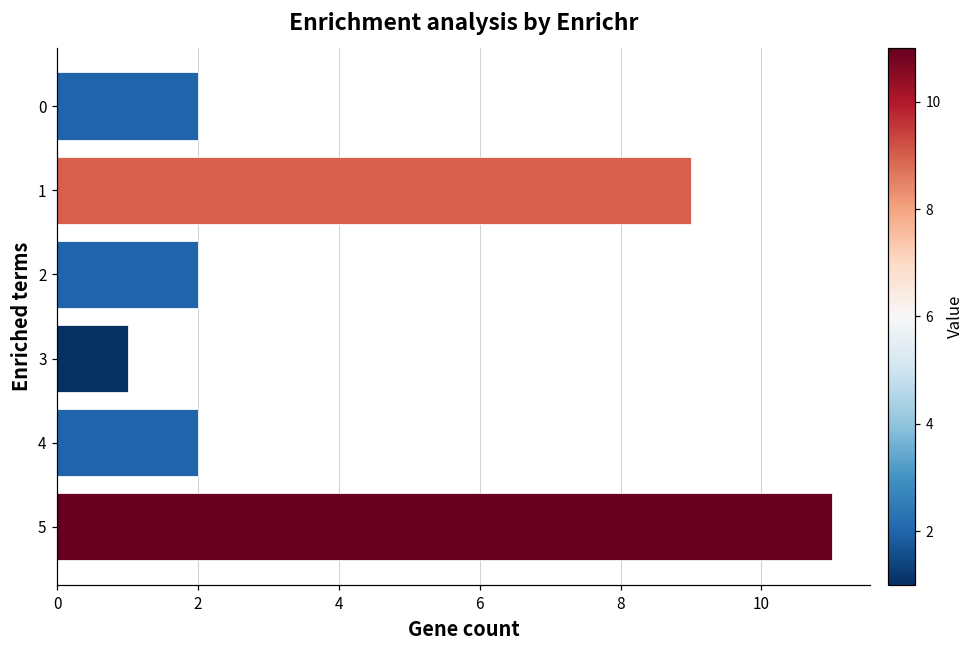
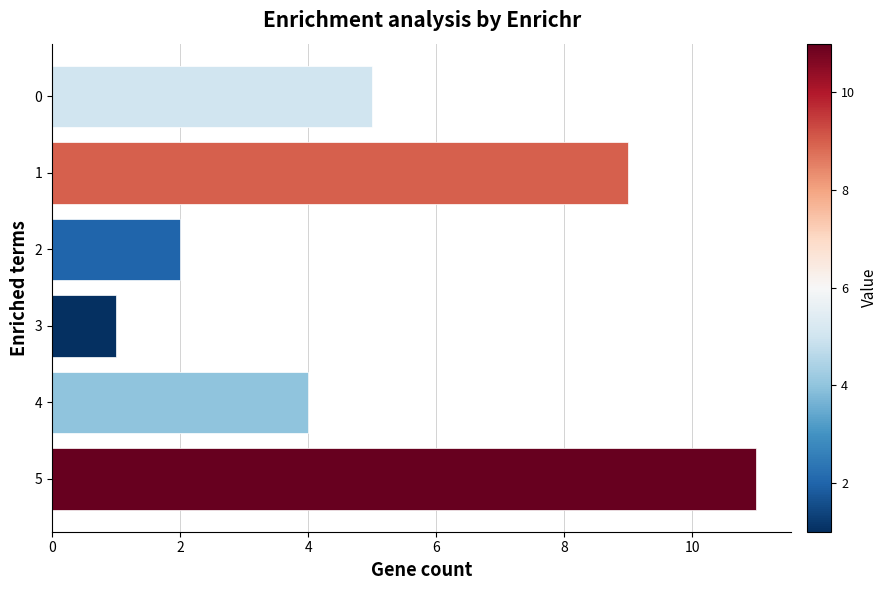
  {
-   "0": 2,
+   "0": 5,
    "1": 9,
    "2": 2,
    "3": 1,
-   "4": 2,
+   "4": 4,
    "5": 11
  }
